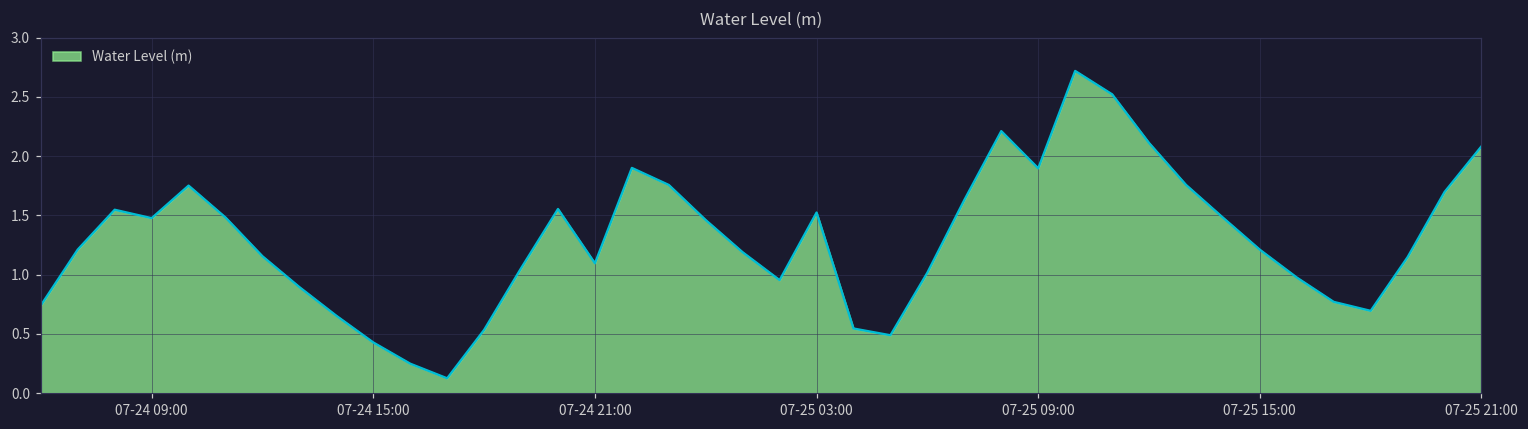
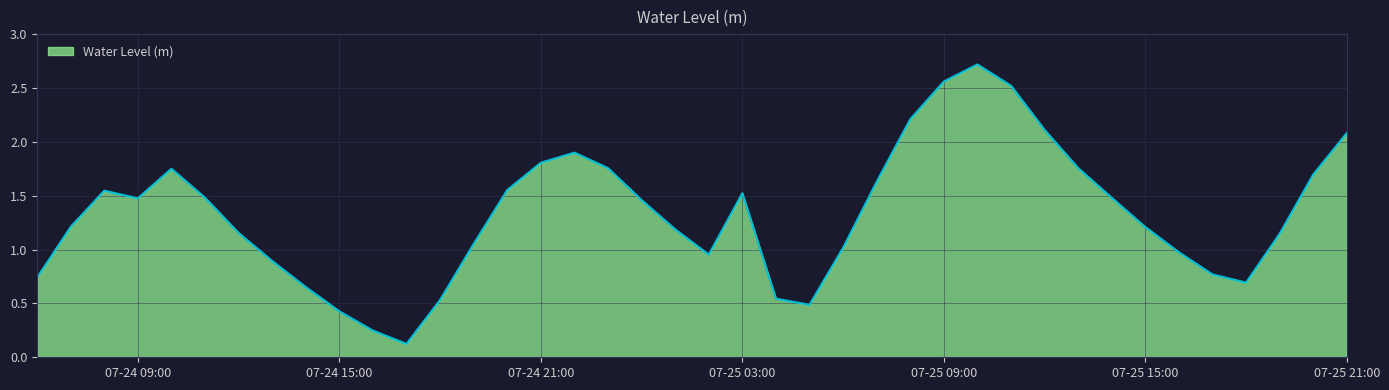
  {
    "07-24 09:00": 1.48,
    "07-24 15:00": 0.43,
-   "07-24 21:00": 1.09,
+   "07-24 21:00": 1.81,
    "07-25 03:00": 1.52,
-   "07-25 09:00": 1.90,
+   "07-25 09:00": 2.56,
    "07-25 15:00": 1.21,
    "07-25 21:00": 2.08
  }
